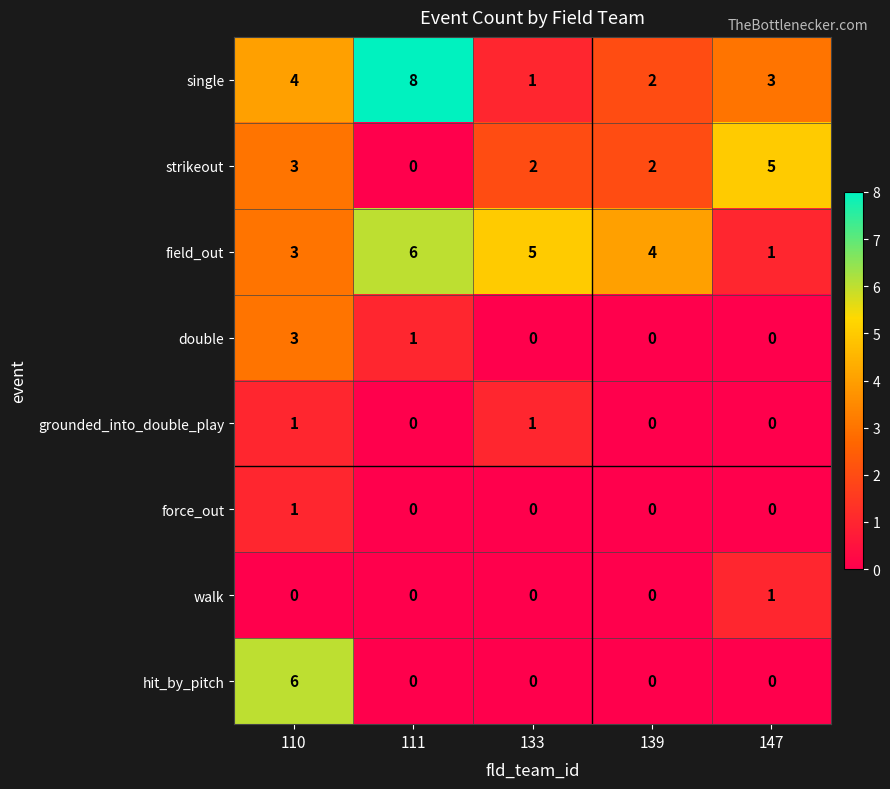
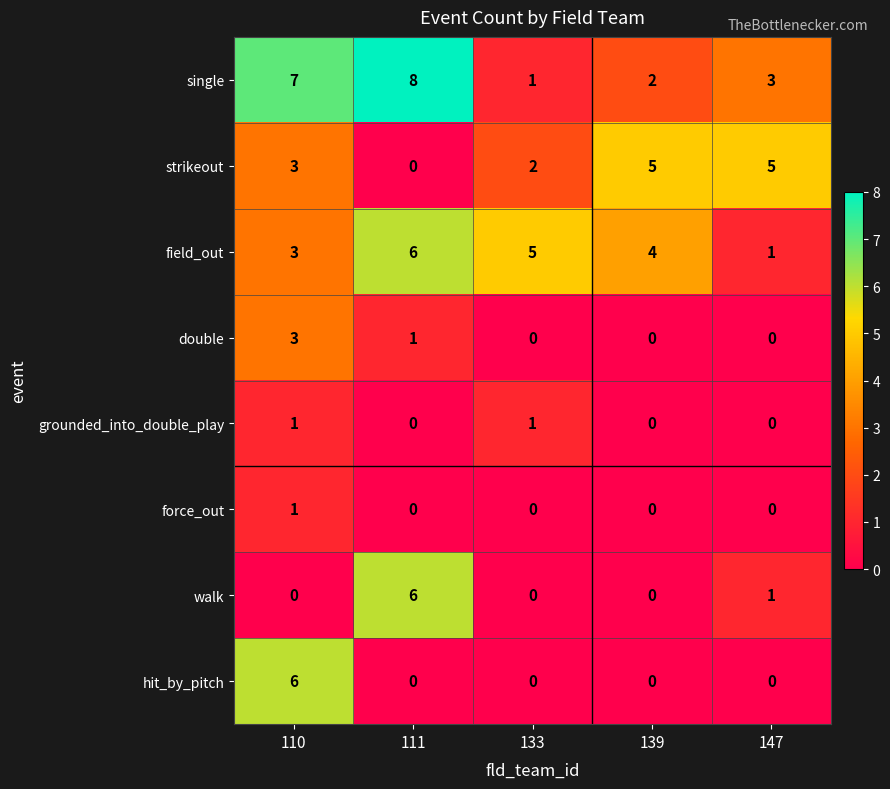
  {
    "single": {
-     "110": 4,
+     "110": 7,
      "111": 8,
      "133": 1,
      "139": 2,
      "147": 3
    },
    "strikeout": {
      "110": 3,
      "111": 0,
      "133": 2,
-     "139": 2,
+     "139": 5,
      "147": 5
    },
    "field_out": {
      "110": 3,
      "111": 6,
      "133": 5,
      "139": 4,
      "147": 1
    },
    "double": {
      "110": 3,
      "111": 1,
      "133": 0,
      "139": 0,
      "147": 0
    },
    "grounded_into_double_play": {
      "110": 1,
      "111": 0,
      "133": 1,
      "139": 0,
      "147": 0
    },
    "force_out": {
      "110": 1,
      "111": 0,
      "133": 0,
      "139": 0,
      "147": 0
    },
    "walk": {
      "110": 0,
-     "111": 0,
+     "111": 6,
      "133": 0,
      "139": 0,
      "147": 1
    },
    "hit_by_pitch": {
      "110": 6,
      "111": 0,
      "133": 0,
      "139": 0,
      "147": 0
    }
  }
